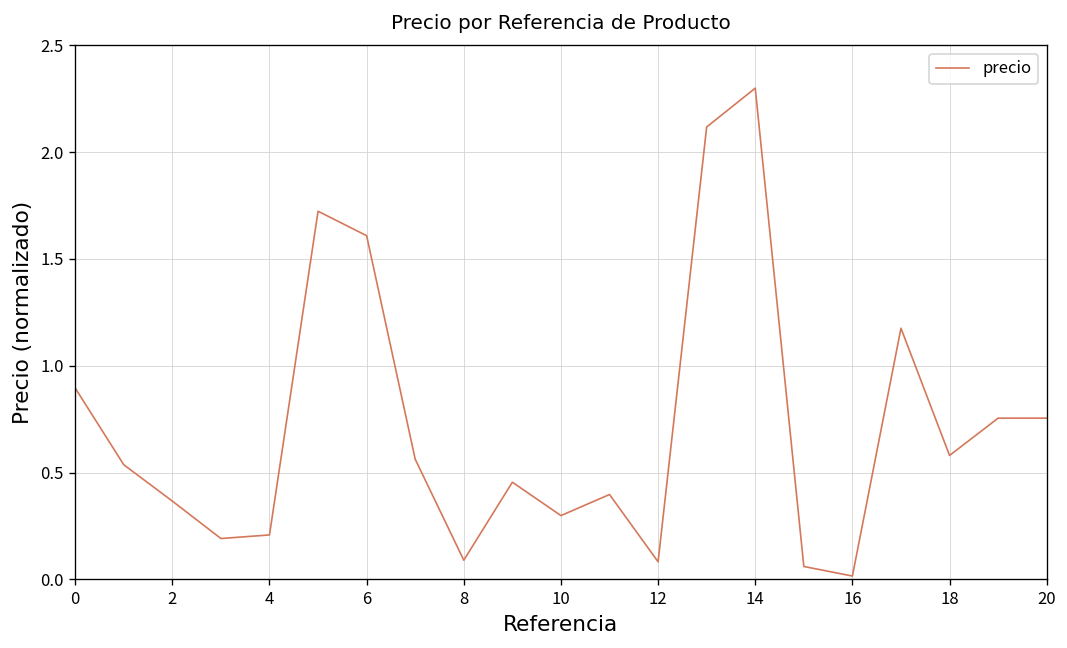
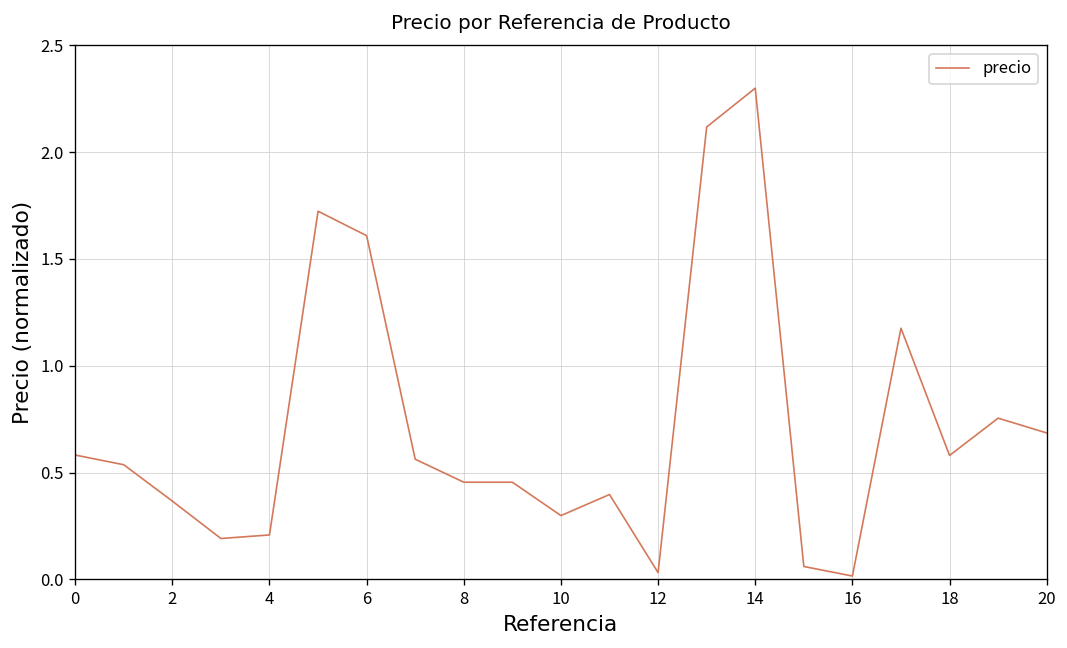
  {
-   "0": 0.90,
+   "0": 0.58,
    "2": 0.37,
    "4": 0.21,
    "6": 1.61,
-   "8": 0.09,
+   "8": 0.45,
    "10": 0.30,
-   "12": 0.08,
+   "12": 0.03,
    "14": 2.30,
    "16": 0.02,
    "18": 0.58,
-   "20": 0.75
+   "20": 0.69
  }
